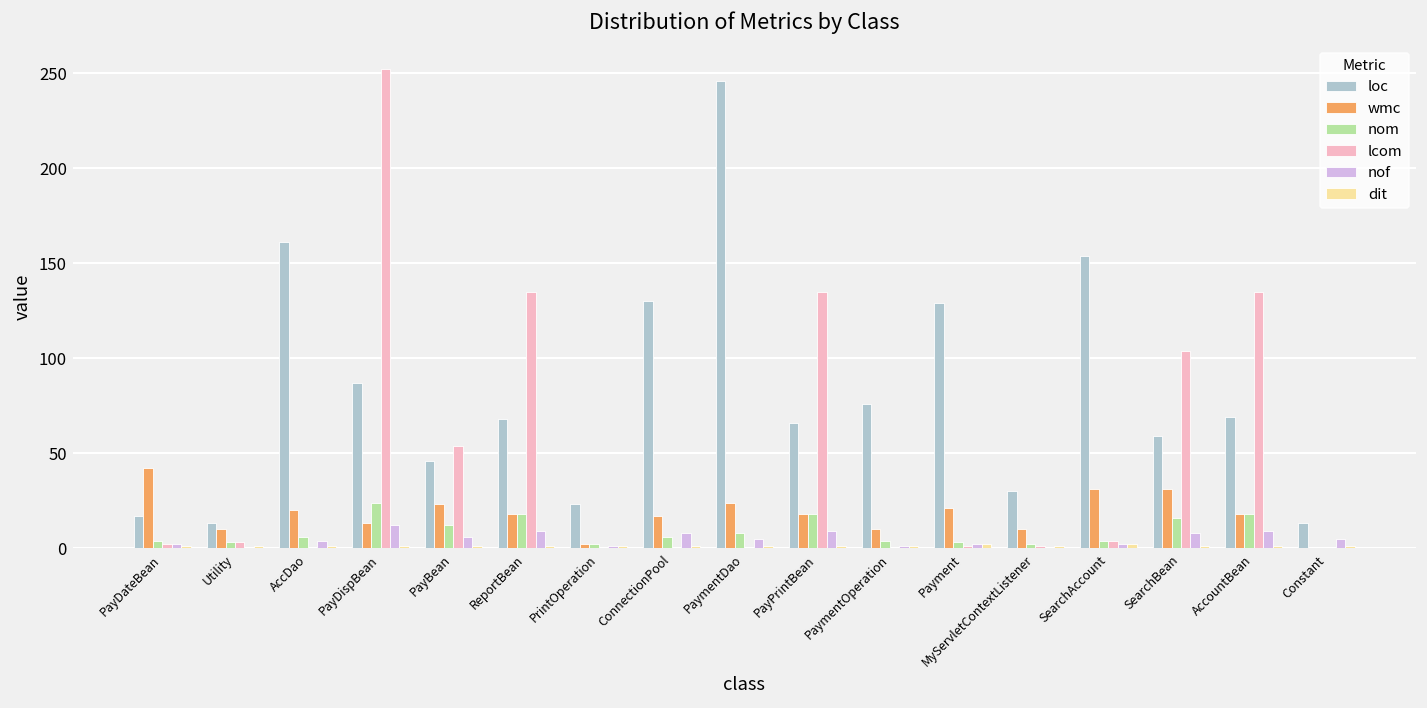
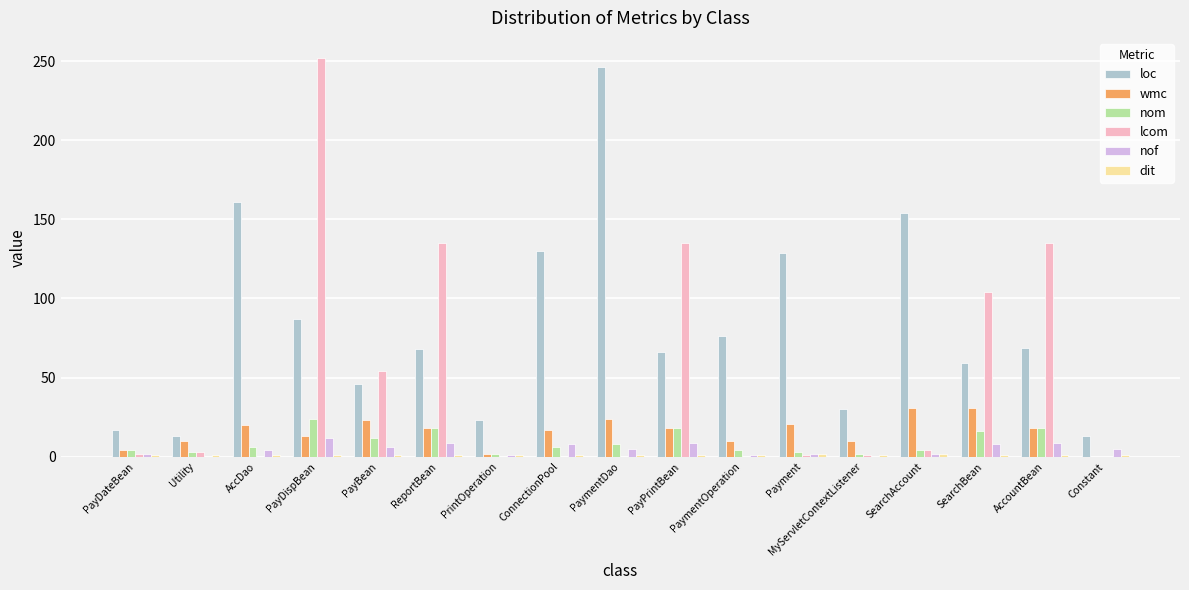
  {
    "wmc": {
-     "PayDateBean": 42,
+     "PayDateBean": 4,
      "Utility": 10,
      "AccDao": 20,
      "PayDispBean": 13,
      "PayBean": 23,
      "ReportBean": 18,
      "PrintOperation": 2,
      "ConnectionPool": 17,
      "PaymentDao": 24,
      "PayPrintBean": 18,
      "PaymentOperation": 10,
      "Payment": 21,
      "MyServletContextListener": 10,
      "SearchAccount": 31,
      "SearchBean": 31,
      "AccountBean": 18,
      "Constant": 0
    }
  }
